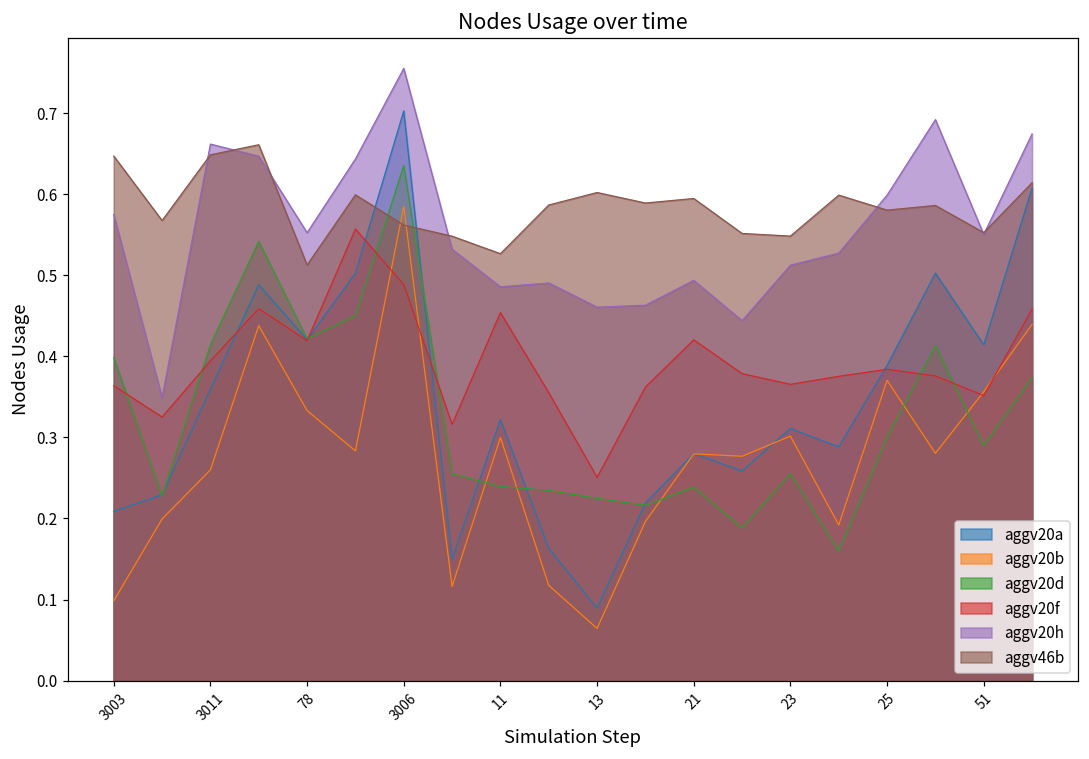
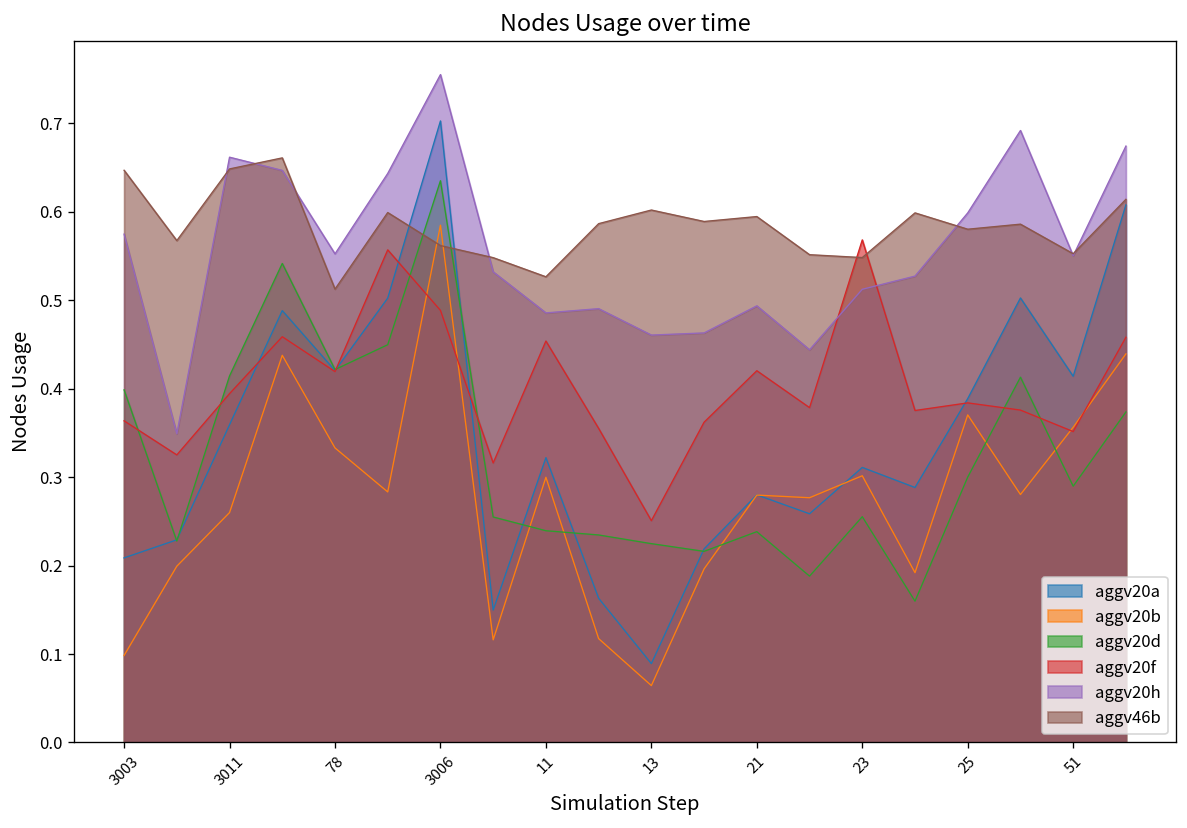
  {
    "aggv20a": {
      "3003": 0.21,
      "3011": 0.36,
      "3006": 0.70,
      "23": 0.31,
      "25": 0.39,
      "51": 0.41
    },
    "aggv20b": {
      "3003": 0.10,
      "3011": 0.26,
      "78": 0.33,
      "3006": 0.58,
      "23": 0.30,
      "25": 0.37,
      "51": 0.36
    },
    "aggv20d": {
      "3003": 0.40,
      "3011": 0.41,
      "3006": 0.64,
      "21": 0.24,
      "23": 0.26,
      "25": 0.30,
      "51": 0.29
    },
    "aggv20f": {
      "3003": 0.36,
      "3011": 0.39,
      "3006": 0.49,
      "21": 0.42,
-     "23": 0.37,
+     "23": 0.57,
      "25": 0.38,
      "51": 0.35
    },
    "aggv20h": {
      "3003": 0.57,
      "3011": 0.66,
      "78": 0.55,
      "3006": 0.76,
      "21": 0.49,
      "23": 0.51,
      "25": 0.60
    },
    "aggv46b": {
      "3003": 0.65,
      "3011": 0.65,
      "78": 0.51,
      "3006": 0.56,
      "21": 0.59,
      "23": 0.55,
      "25": 0.58
    }
  }
